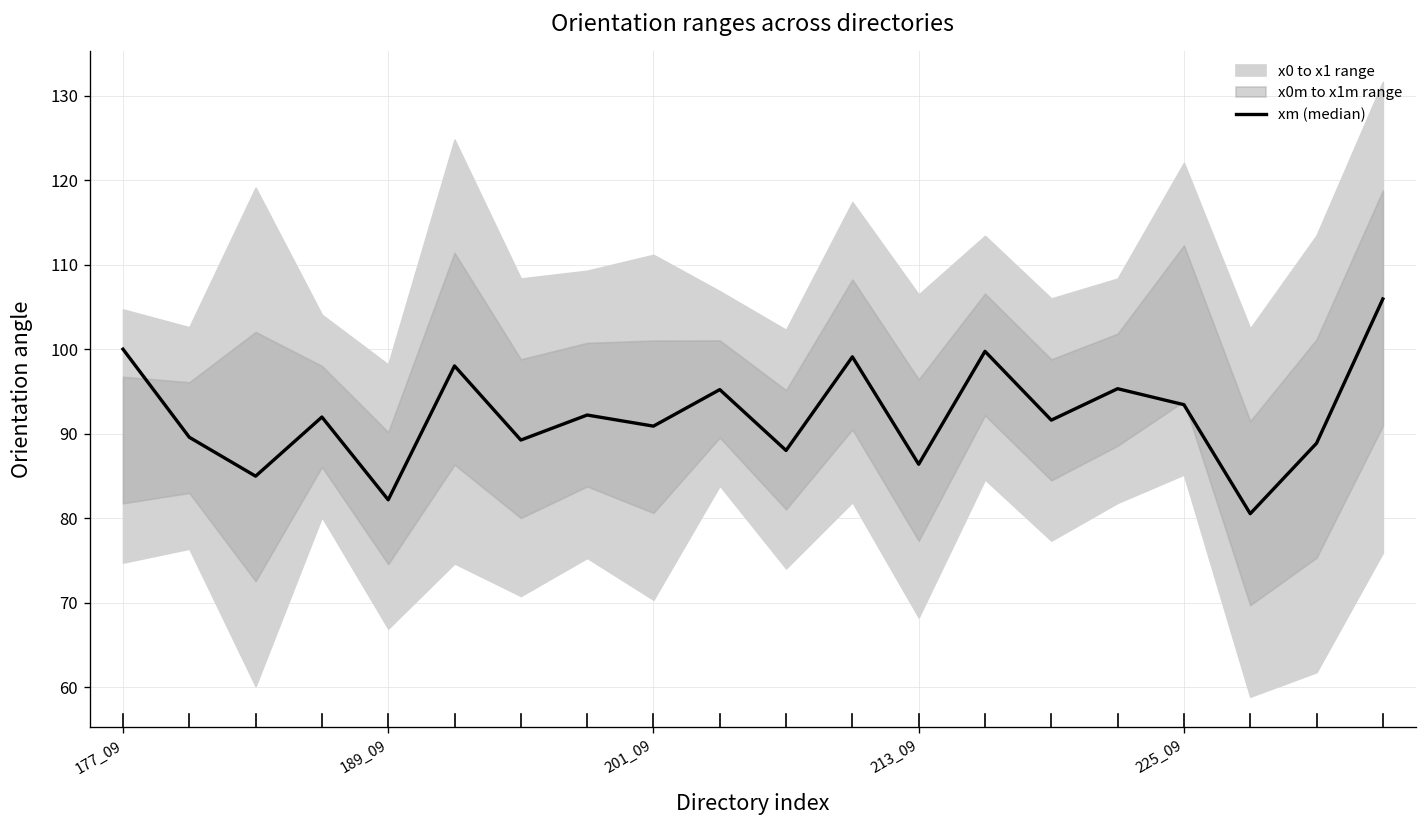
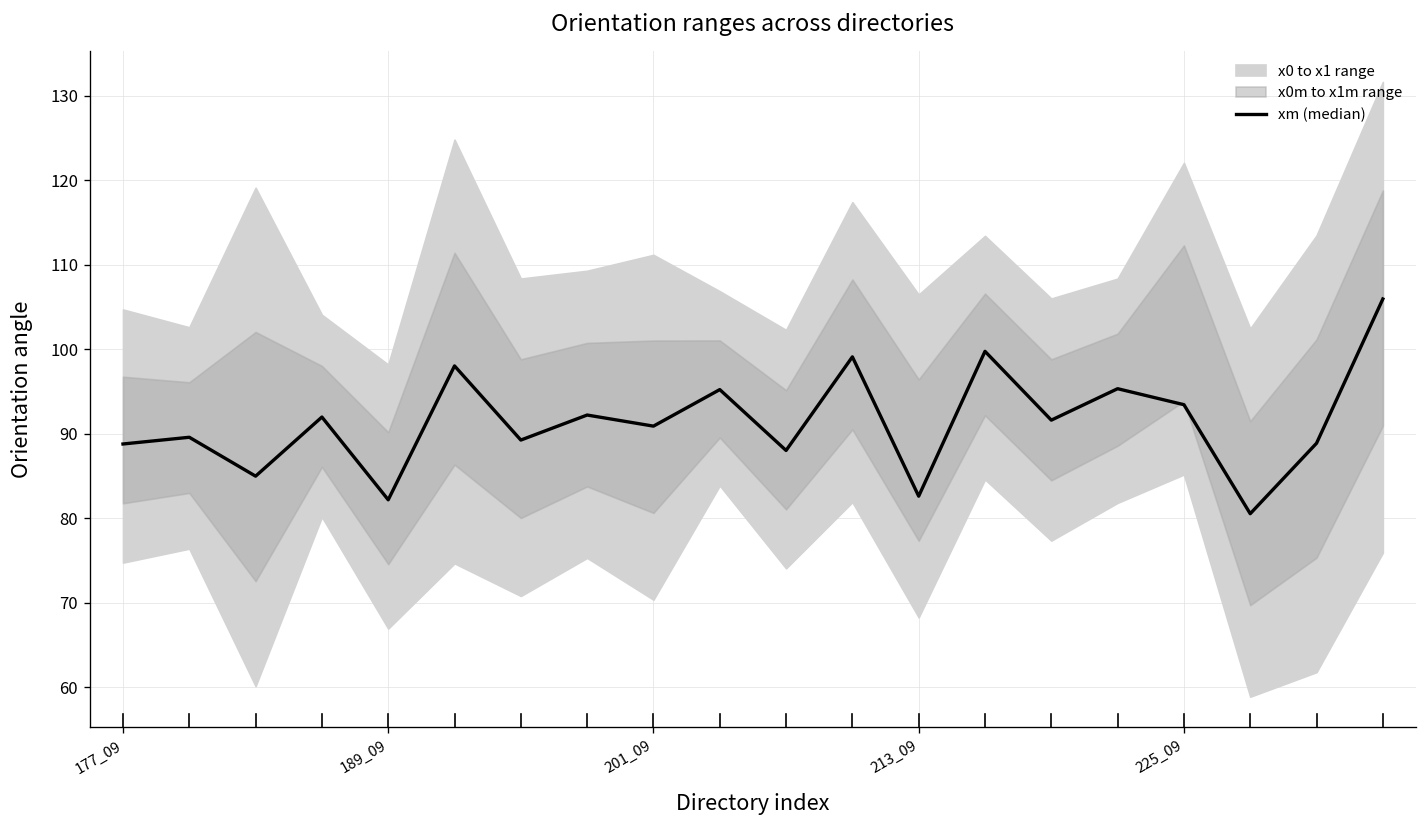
  {
    "xm (median)": {
-     "177_09": 100,
+     "177_09": 89,
      "189_09": 82,
      "201_09": 91,
-     "213_09": 86,
+     "213_09": 83,
      "225_09": 93
    }
  }
